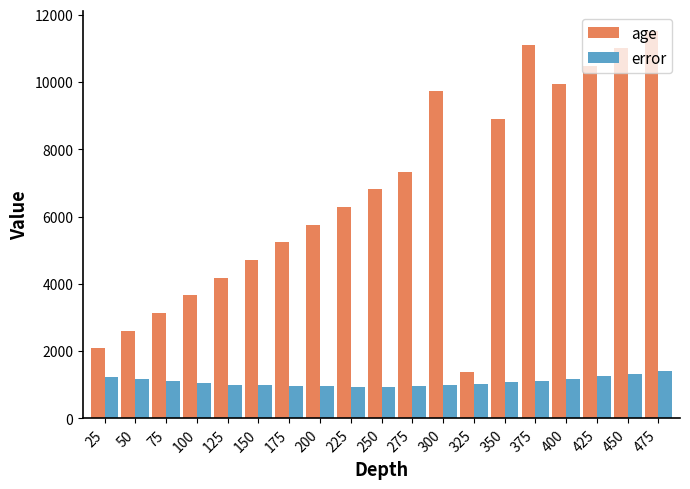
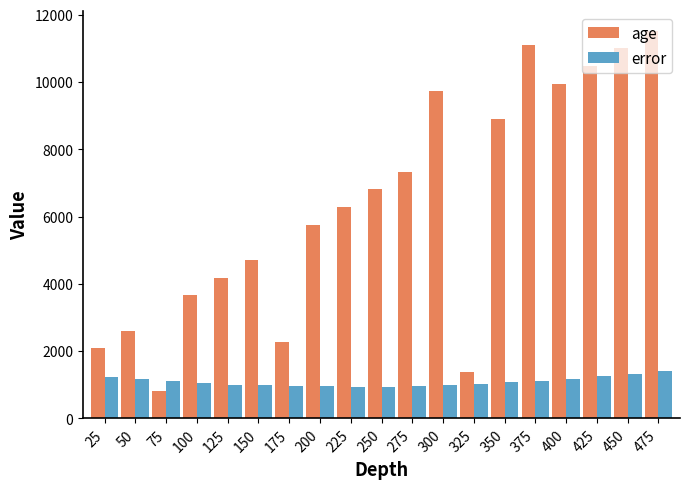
  {
    "age": {
      "25": 2100,
      "50": 2600,
-     "75": 3100,
+     "75": 800,
      "100": 3700,
      "125": 4200,
      "150": 4700,
-     "175": 5200,
+     "175": 2300,
      "200": 5800,
      "225": 6300,
      "250": 6800,
      "275": 7300,
      "300": 9700,
      "325": 1400,
      "350": 8900,
      "375": 11100,
      "400": 10000
    },
    "error": {
      "25": 1200,
      "50": 1200,
      "75": 1100,
      "100": 1000,
      "125": 1000,
      "150": 1000,
      "175": 1000,
      "200": 900,
      "225": 900,
      "250": 900,
      "275": 1000,
      "300": 1000,
      "325": 1000,
      "350": 1100,
      "375": 1100,
      "400": 1200,
      "425": 1300,
      "450": 1300,
      "475": 1400
    }
  }
